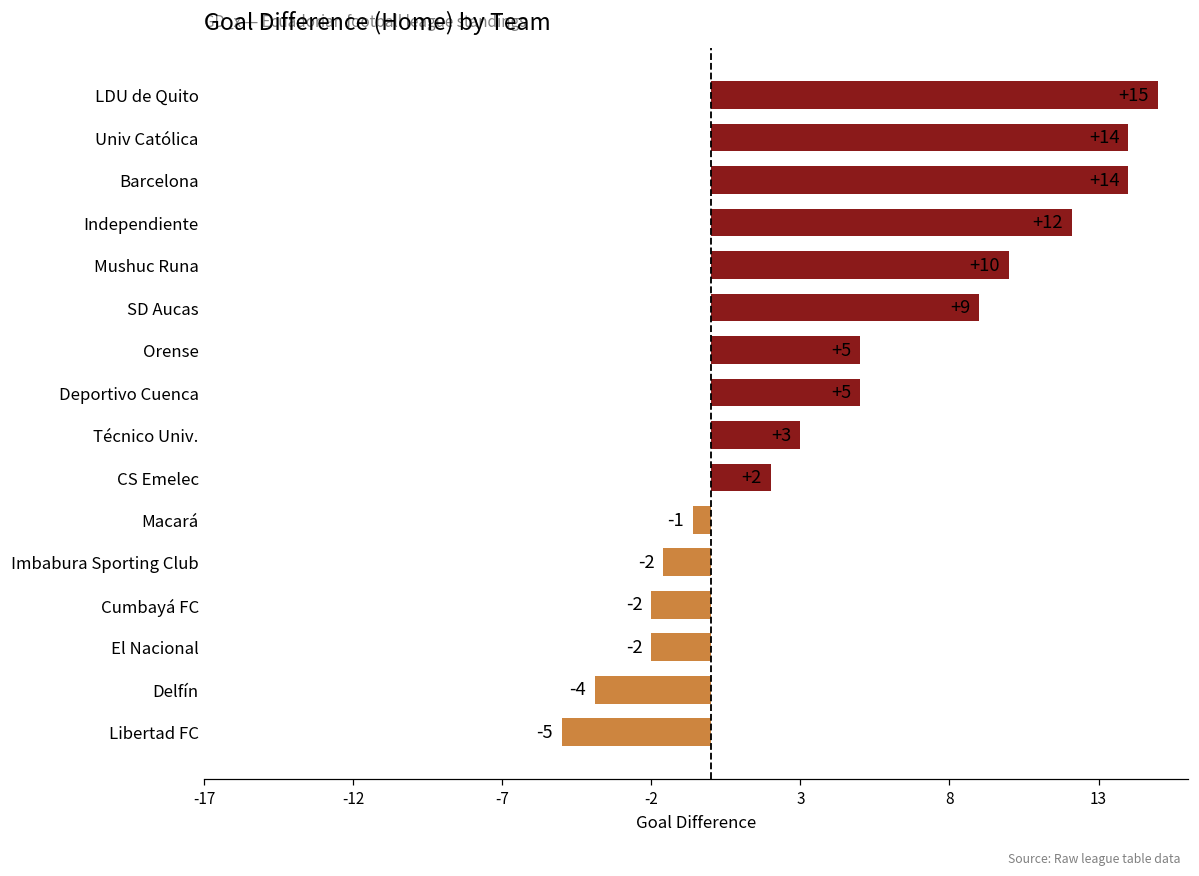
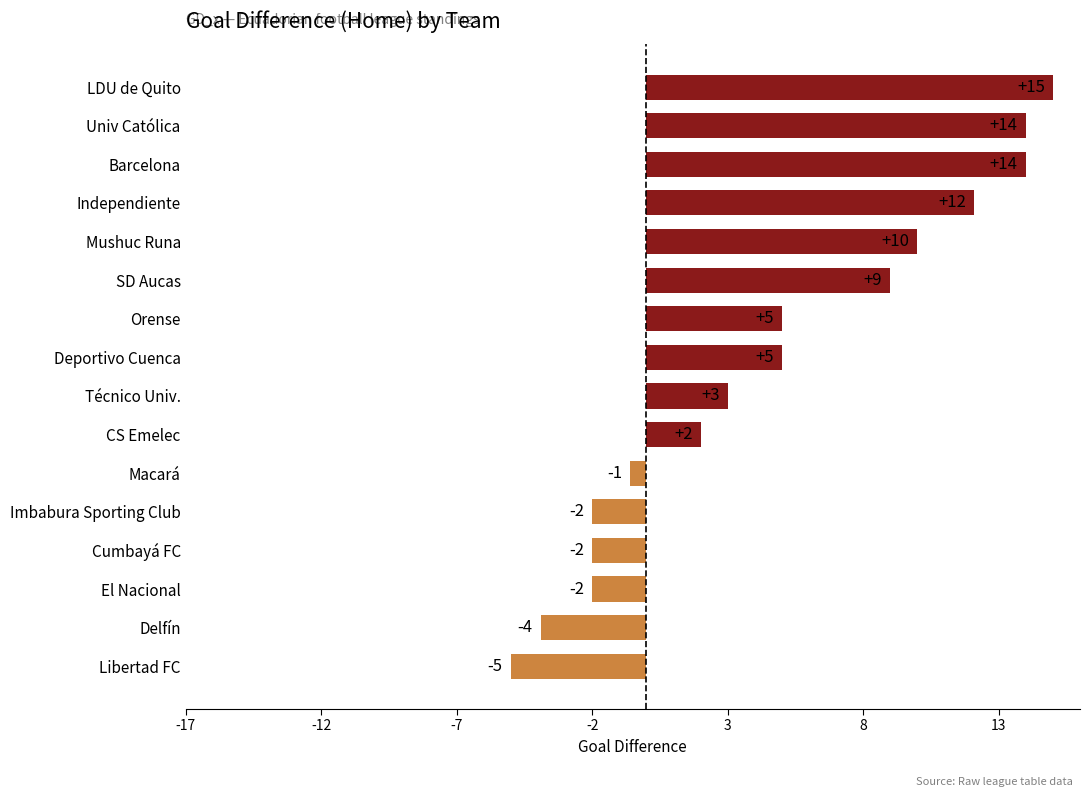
  {
-   "Imbabura Sporting Club": -1.6
+   "Imbabura Sporting Club": -2.0
  }
